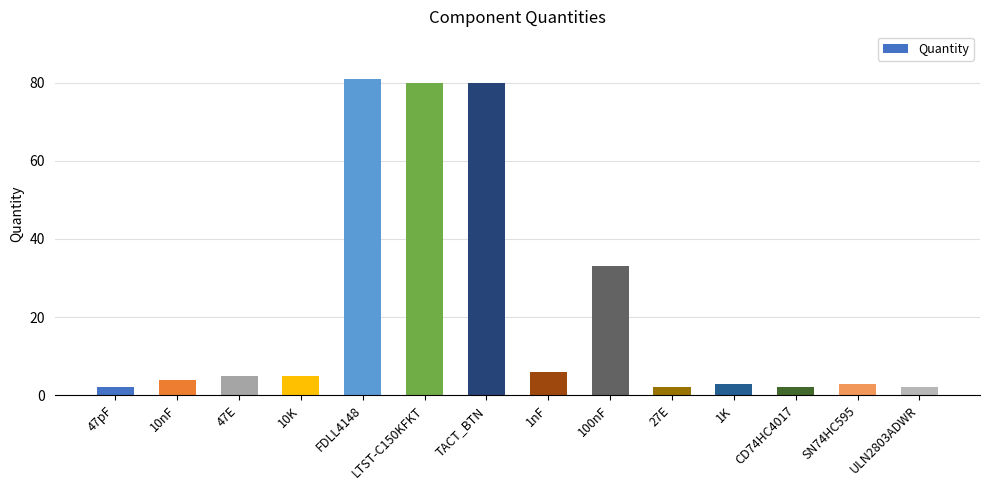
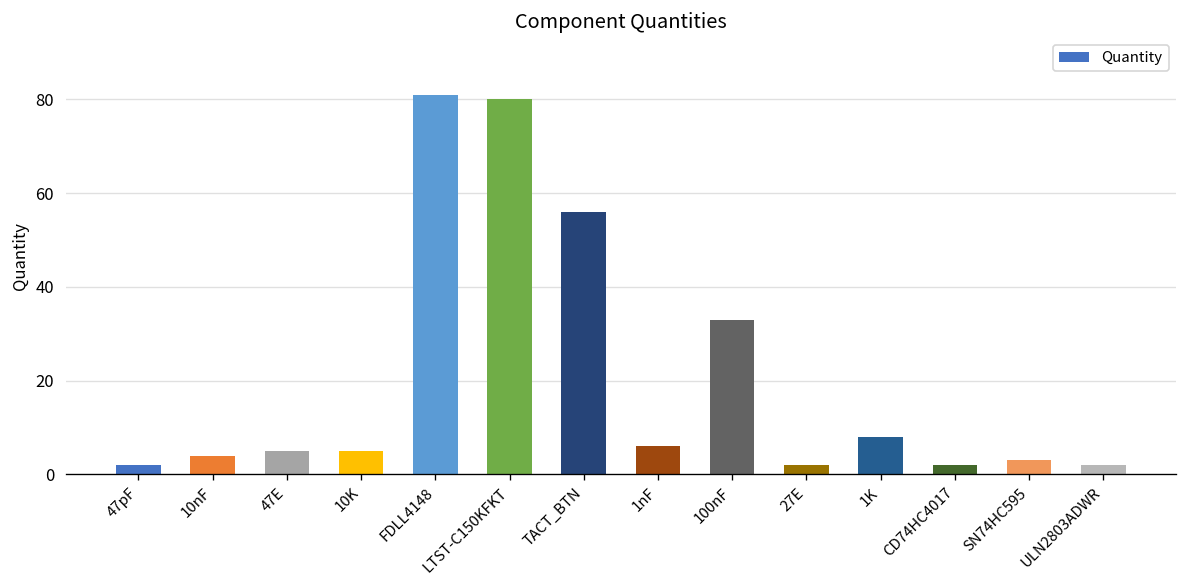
  {
    "47pF": 2,
    "10nF": 4,
    "47E": 5,
    "10K": 5,
    "FDLL4148": 81,
    "LTST-C150KFKT": 80,
-   "TACT_BTN": 80,
+   "TACT_BTN": 56,
    "1nF": 6,
    "100nF": 33,
    "27E": 2,
-   "1K": 3,
+   "1K": 8,
    "CD74HC4017": 2,
    "SN74HC595": 3,
    "ULN2803ADWR": 2
  }
